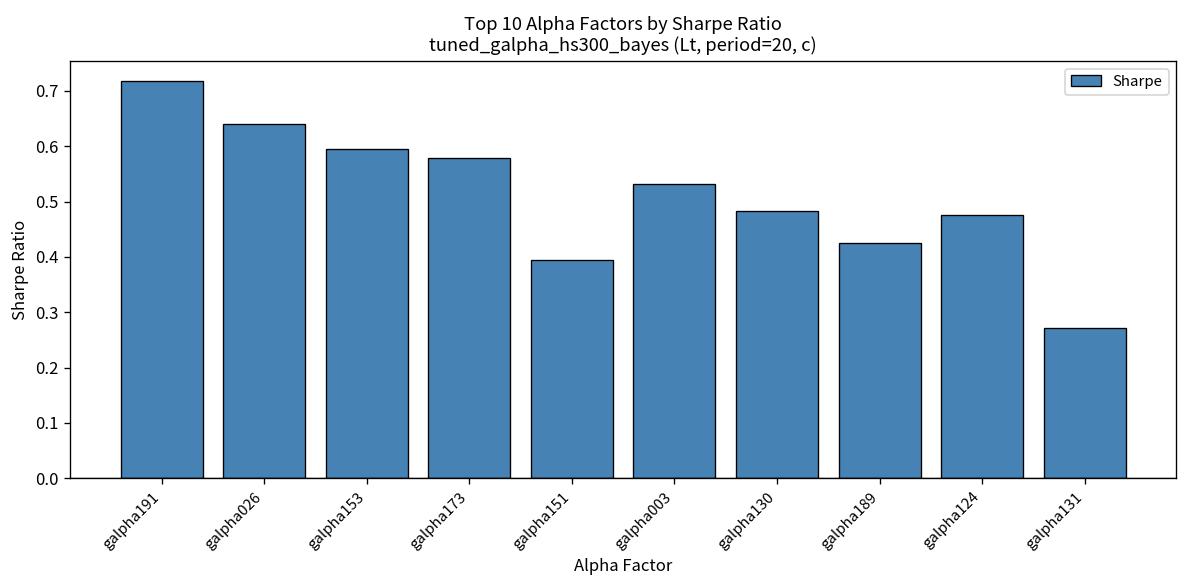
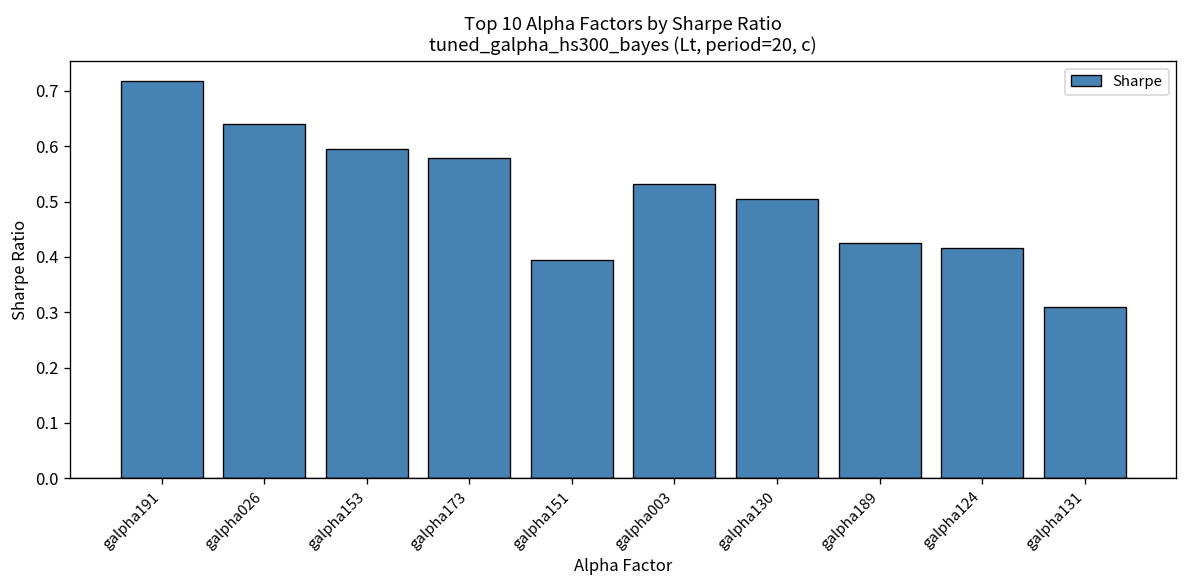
  {
    "galpha191": 0.72,
    "galpha026": 0.64,
    "galpha153": 0.60,
    "galpha173": 0.58,
    "galpha151": 0.39,
    "galpha003": 0.53,
-   "galpha130": 0.48,
+   "galpha130": 0.50,
    "galpha189": 0.42,
-   "galpha124": 0.48,
-   "galpha131": 0.27
+   "galpha124": 0.42,
+   "galpha131": 0.31
  }
